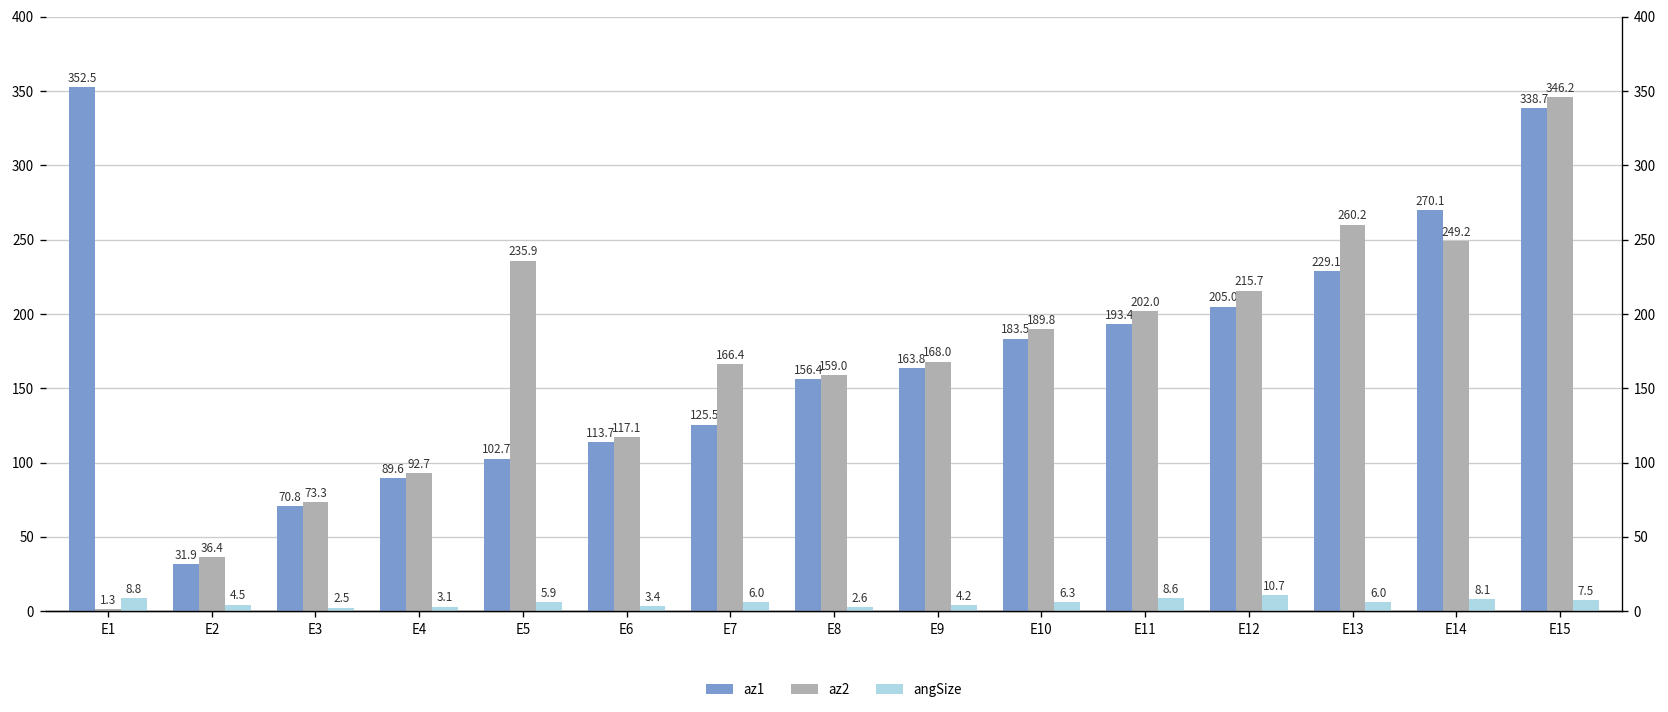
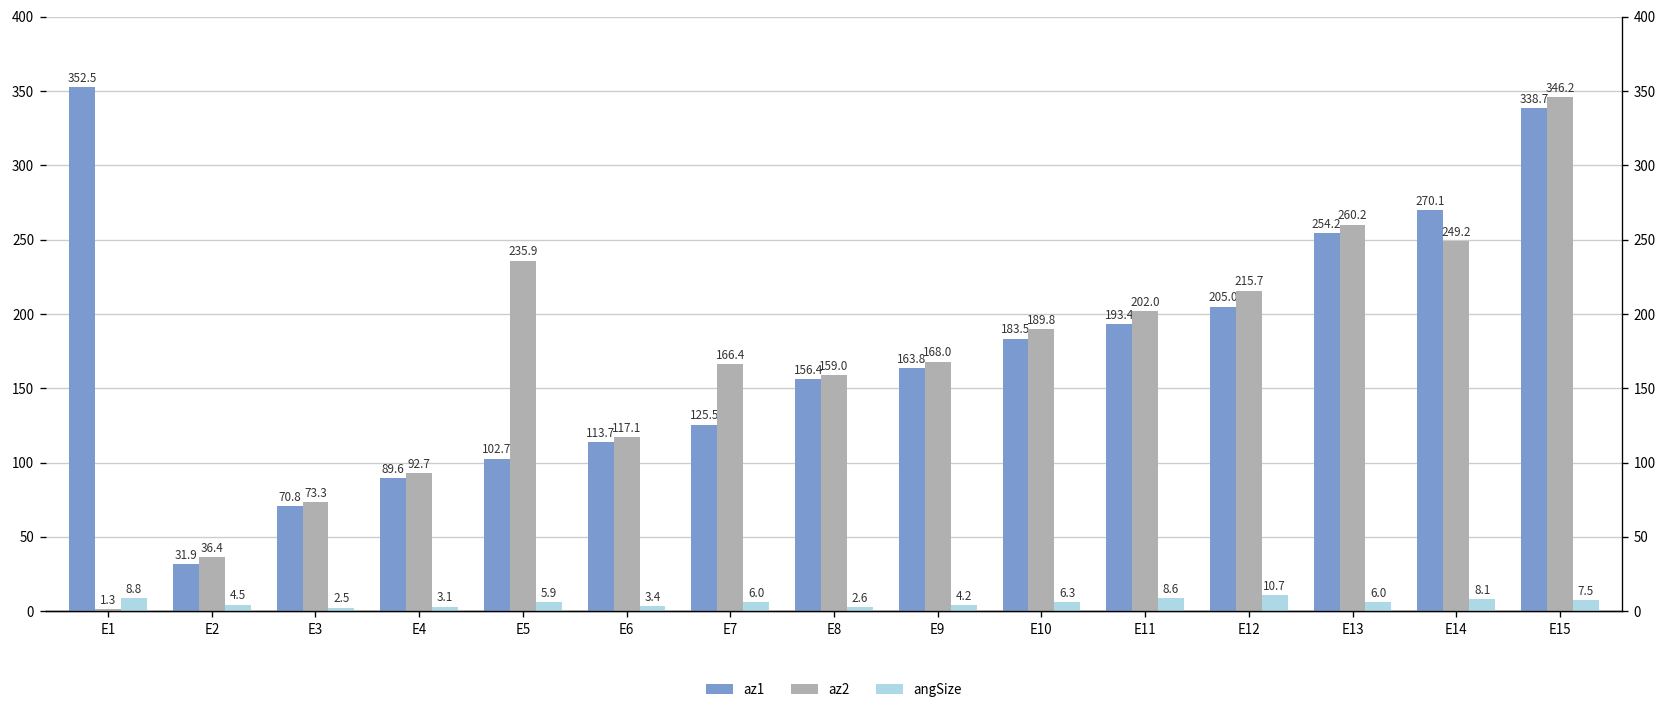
  {
    "az1": {
      "E1": 352.5,
      "E2": 31.9,
      "E3": 70.8,
      "E4": 89.6,
      "E5": 102.7,
      "E6": 113.7,
      "E7": 125.5,
      "E8": 156.4,
      "E9": 163.8,
      "E10": 183.5,
      "E11": 193.4,
      "E12": 205.0,
-     "E13": 229.1,
+     "E13": 254.2,
      "E14": 270.1,
      "E15": 338.7
    },
    "az2": {
      "E1": 1.3,
      "E2": 36.4,
      "E3": 73.3,
      "E4": 92.7,
      "E5": 235.9,
      "E6": 117.1,
      "E7": 166.4,
      "E8": 159.0,
      "E9": 168.0,
      "E10": 189.8,
      "E11": 202.0,
      "E12": 215.7,
      "E13": 260.2,
      "E14": 249.2,
      "E15": 346.2
    },
    "angSize": {
      "E1": 8.8,
      "E2": 4.5,
      "E3": 2.5,
      "E4": 3.1,
      "E5": 5.9,
      "E6": 3.4,
      "E7": 6.0,
      "E8": 2.6,
      "E9": 4.2,
      "E10": 6.3,
      "E11": 8.6,
      "E12": 10.7,
      "E13": 6.0,
      "E14": 8.1,
      "E15": 7.5
    }
  }
